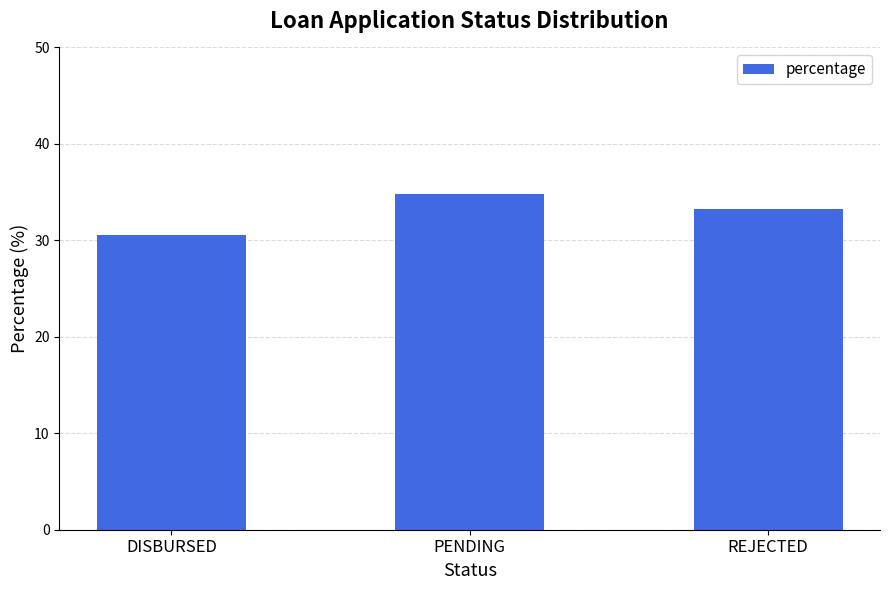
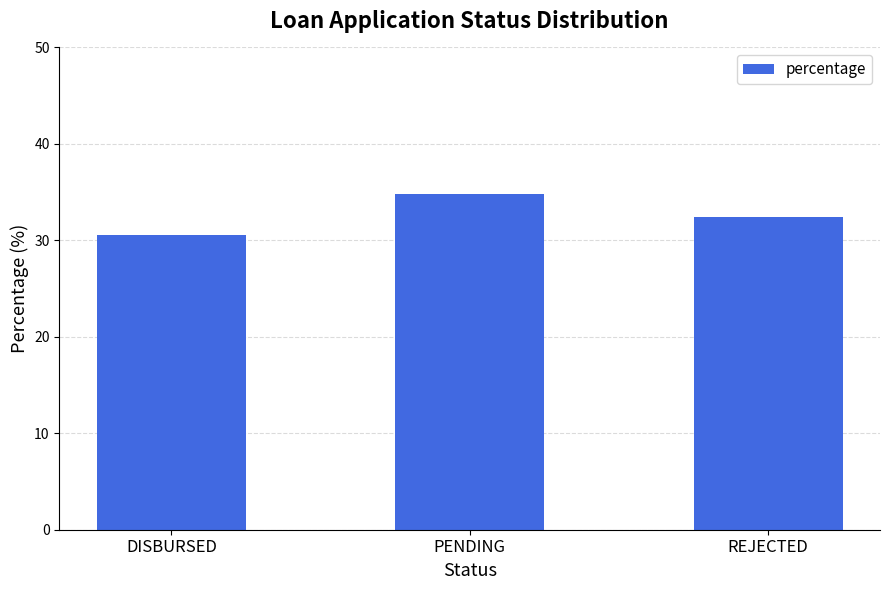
  {
    "DISBURSED": 31,
    "PENDING": 35,
-   "REJECTED": 33
+   "REJECTED": 32
  }
